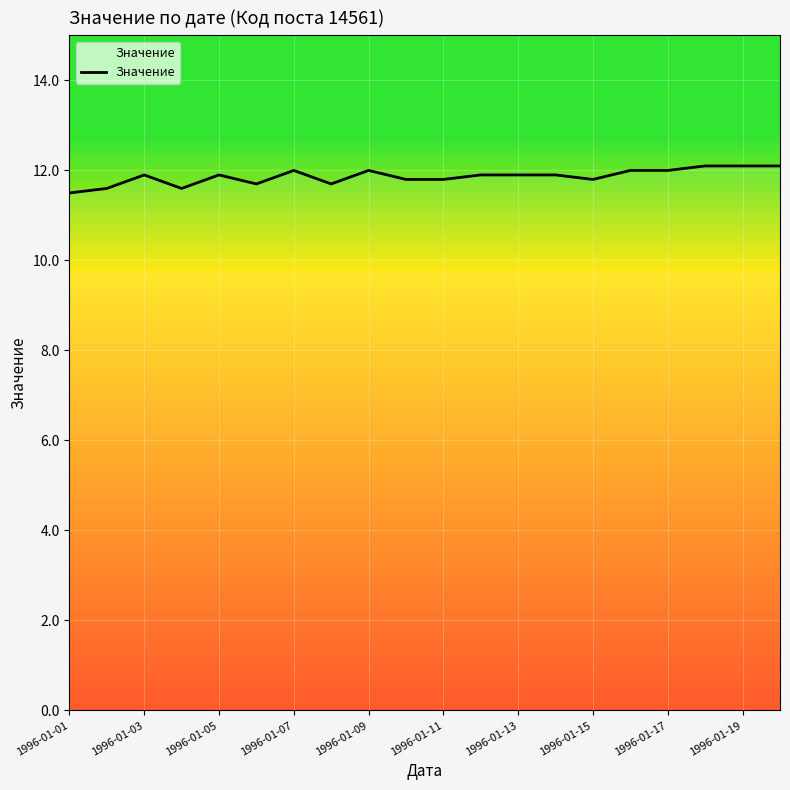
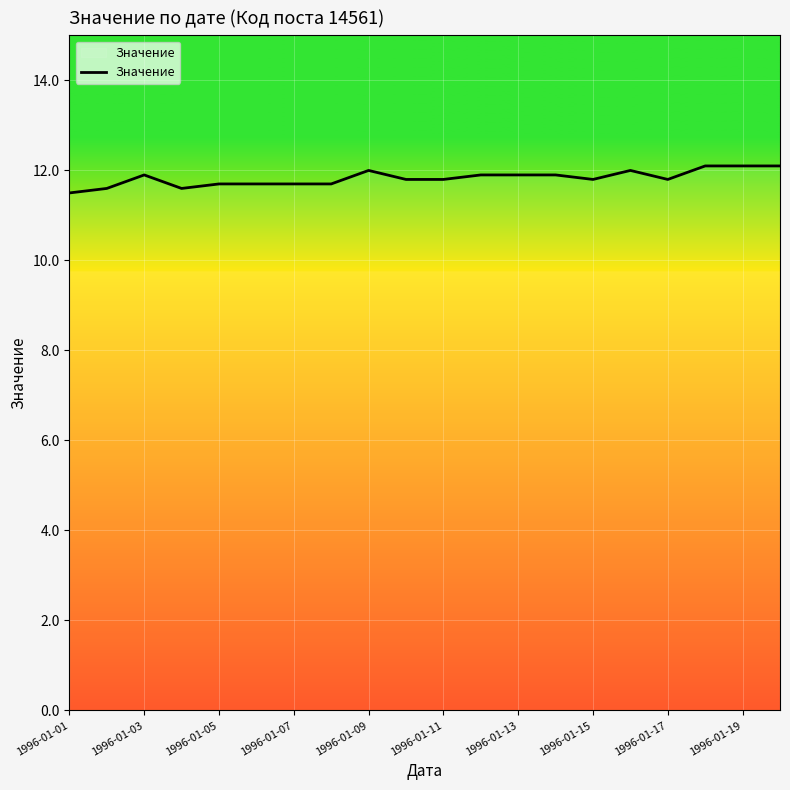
  {
    "1996-01-01": 11.5,
    "1996-01-03": 11.9,
-   "1996-01-05": 11.9,
-   "1996-01-07": 12.0,
+   "1996-01-05": 11.7,
+   "1996-01-07": 11.7,
    "1996-01-09": 12.0,
    "1996-01-11": 11.8,
    "1996-01-13": 11.9,
    "1996-01-15": 11.8,
-   "1996-01-17": 12.0,
+   "1996-01-17": 11.8,
    "1996-01-19": 12.1
  }
